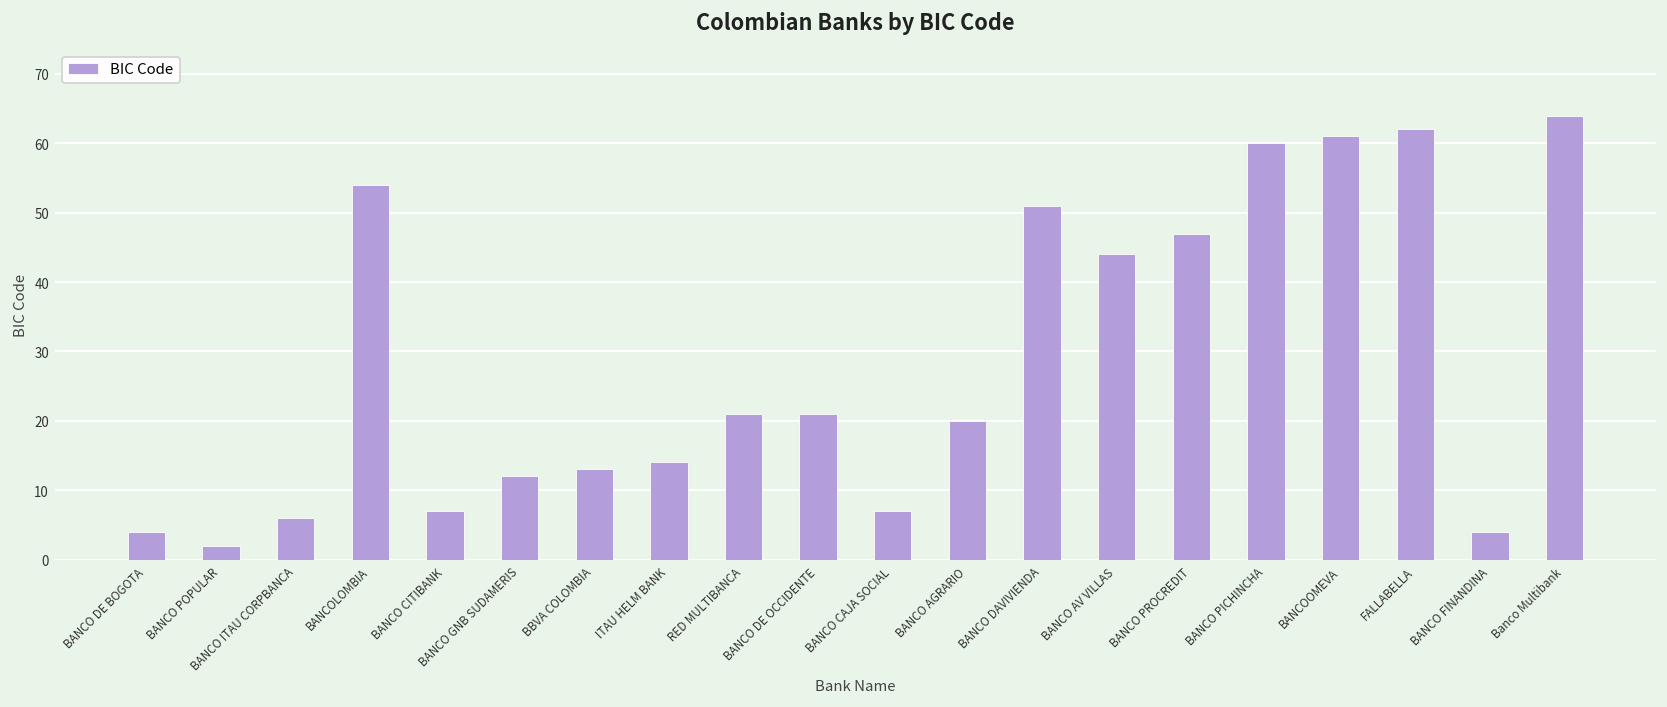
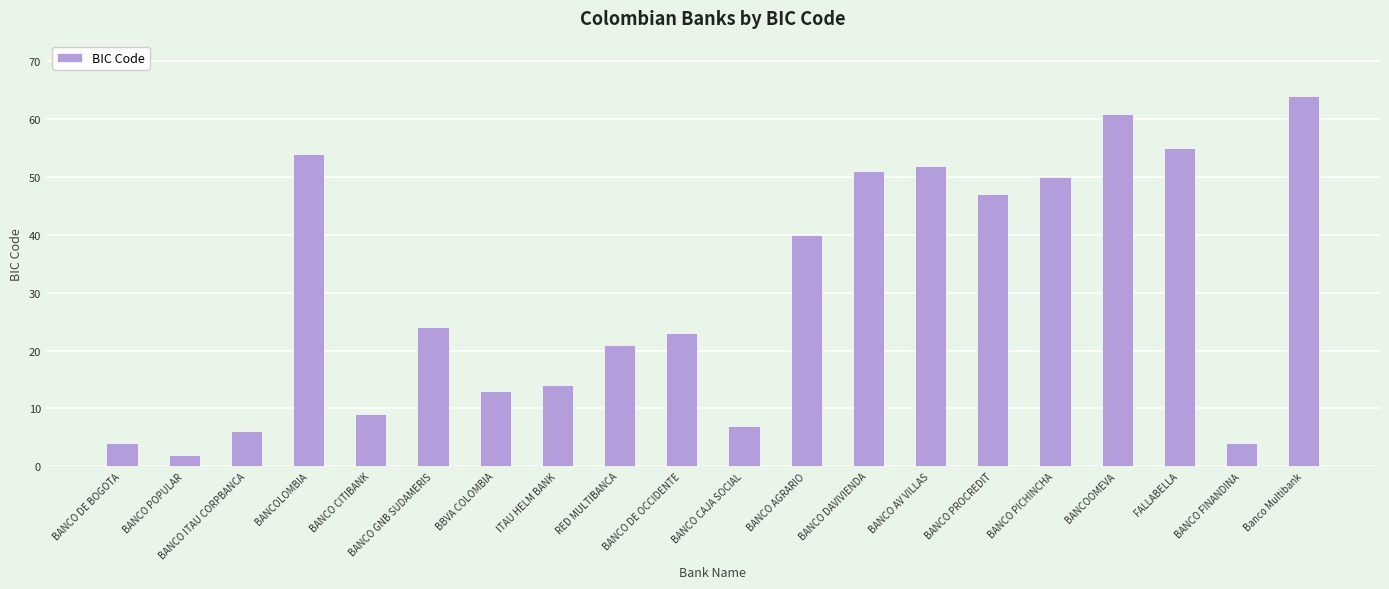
  {
    "BANCO DE BOGOTA": 4,
    "BANCO POPULAR": 2,
    "BANCO ITAU CORPBANCA": 6,
    "BANCOLOMBIA": 54,
-   "BANCO CITIBANK": 7,
-   "BANCO GNB SUDAMERIS": 12,
+   "BANCO CITIBANK": 9,
+   "BANCO GNB SUDAMERIS": 24,
    "BBVA COLOMBIA": 13,
    "ITAU HELM BANK": 14,
    "RED MULTIBANCA": 21,
-   "BANCO DE OCCIDENTE": 21,
+   "BANCO DE OCCIDENTE": 23,
    "BANCO CAJA SOCIAL": 7,
-   "BANCO AGRARIO": 20,
+   "BANCO AGRARIO": 40,
    "BANCO DAVIVIENDA": 51,
-   "BANCO AV VILLAS": 44,
+   "BANCO AV VILLAS": 52,
    "BANCO PROCREDIT": 47,
-   "BANCO PICHINCHA": 60,
+   "BANCO PICHINCHA": 50,
    "BANCOOMEVA": 61,
-   "FALLABELLA": 62,
+   "FALLABELLA": 55,
    "BANCO FINANDINA": 4,
    "Banco Multibank": 64
  }
